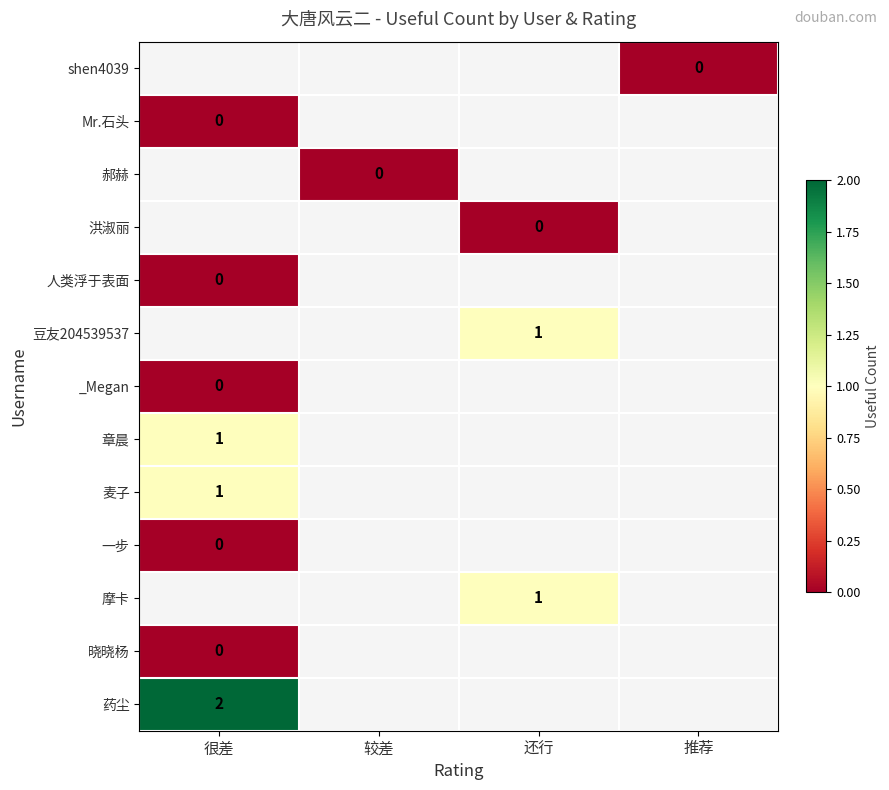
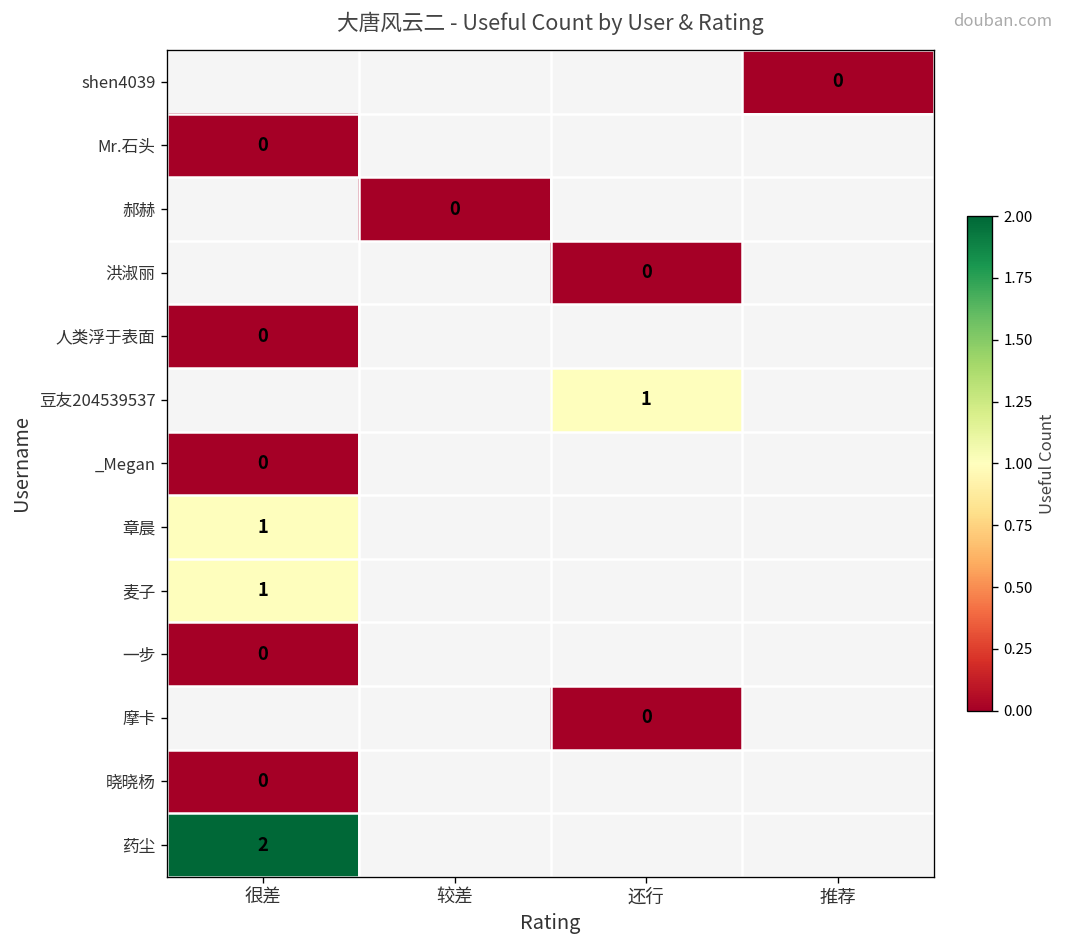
  {
    "shen4039": {
      "推荐": 0
    },
    "Mr.石头": {
      "很差": 0
    },
    "郝赫": {
      "较差": 0
    },
    "洪淑丽": {
      "还行": 0
    },
    "人类浮于表面": {
      "很差": 0
    },
    "豆友204539537": {
      "还行": 1
    },
    "_Megan": {
      "很差": 0
    },
    "章晨": {
      "很差": 1
    },
    "麦子": {
      "很差": 1
    },
    "一步": {
      "很差": 0
    },
    "摩卡": {
-     "还行": 1
+     "还行": 0
    },
    "晓晓杨": {
      "很差": 0
    },
    "药尘": {
      "很差": 2
    }
  }
